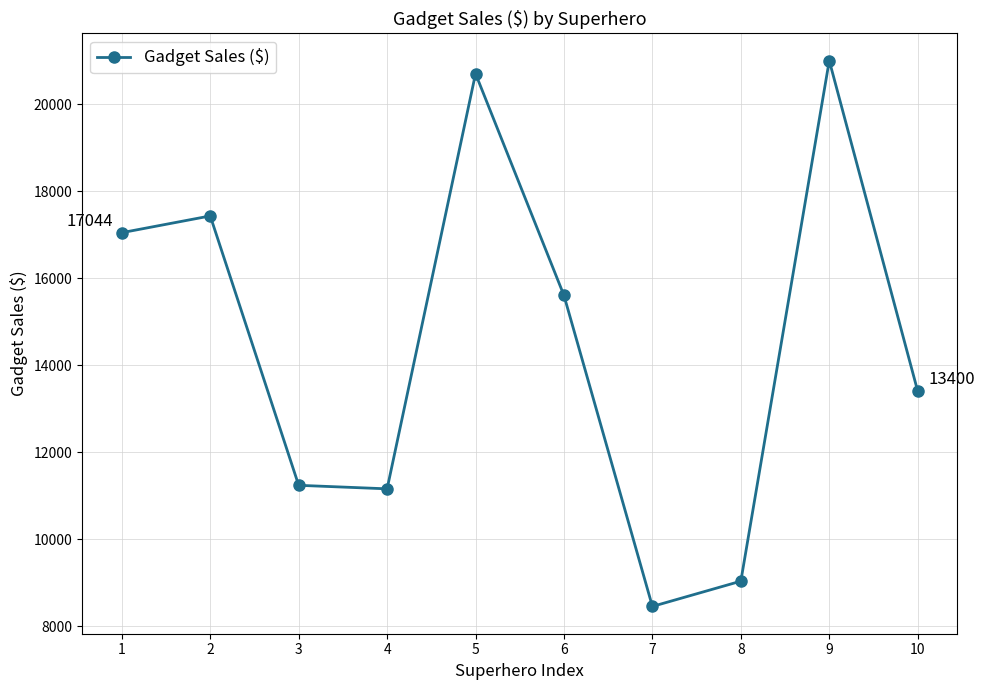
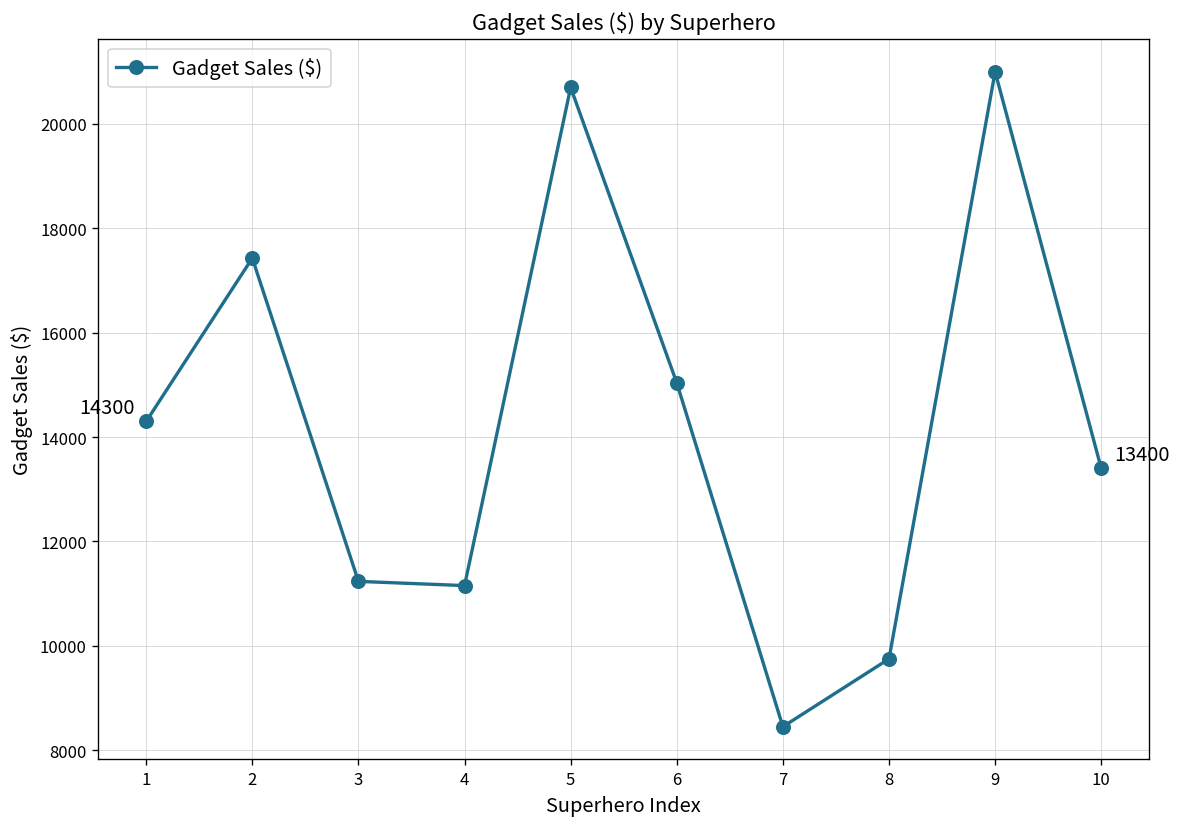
  {
-   "1": 17044,
-   "6": 15600,
-   "8": 9000,
+   "1": 14300,
+   "6": 15000,
+   "8": 9800,
    "10": 13400
  }
